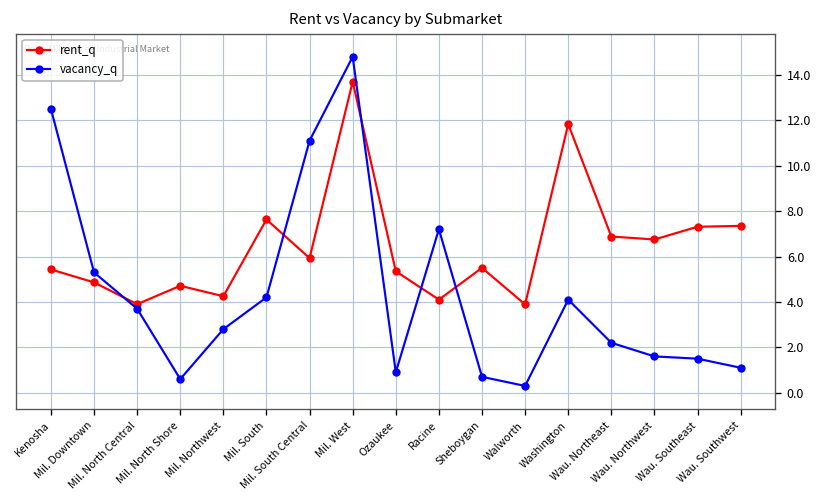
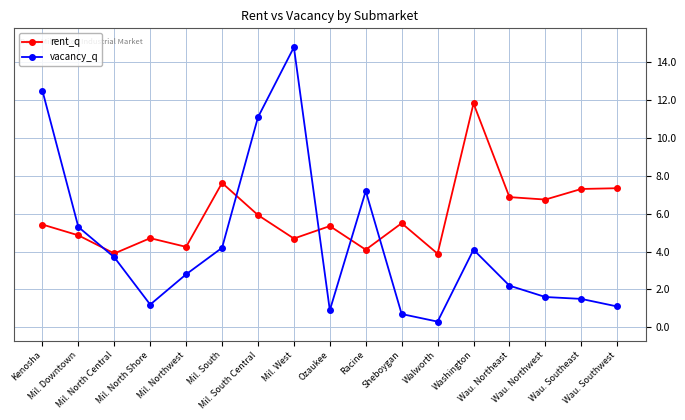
  {
    "rent_q": {
      "Kenosha": 5.4,
      "Mil. Downtown": 4.9,
      "Mil. North Central": 3.9,
      "Mil. North Shore": 4.7,
      "Mil. Northwest": 4.3,
      "Mil. South": 7.6,
      "Mil. South Central": 5.9,
-     "Mil. West": 13.7,
+     "Mil. West": 4.7,
      "Ozaukee": 5.4,
      "Racine": 4.1,
      "Sheboygan": 5.5,
      "Walworth": 3.9,
      "Washington": 11.8,
      "Wau. Northeast": 6.9,
      "Wau. Northwest": 6.8,
      "Wau. Southeast": 7.3,
      "Wau. Southwest": 7.4
    },
    "vacancy_q": {
      "Kenosha": 12.5,
      "Mil. Downtown": 5.3,
      "Mil. North Central": 3.7,
-     "Mil. North Shore": 0.6,
+     "Mil. North Shore": 1.2,
      "Mil. Northwest": 2.8,
      "Mil. South": 4.2,
      "Mil. South Central": 11.1,
      "Mil. West": 14.8,
      "Ozaukee": 0.9,
      "Racine": 7.2,
      "Sheboygan": 0.7,
      "Walworth": 0.3,
      "Washington": 4.1,
      "Wau. Northeast": 2.2,
      "Wau. Northwest": 1.6,
      "Wau. Southeast": 1.5,
      "Wau. Southwest": 1.1
    }
  }
